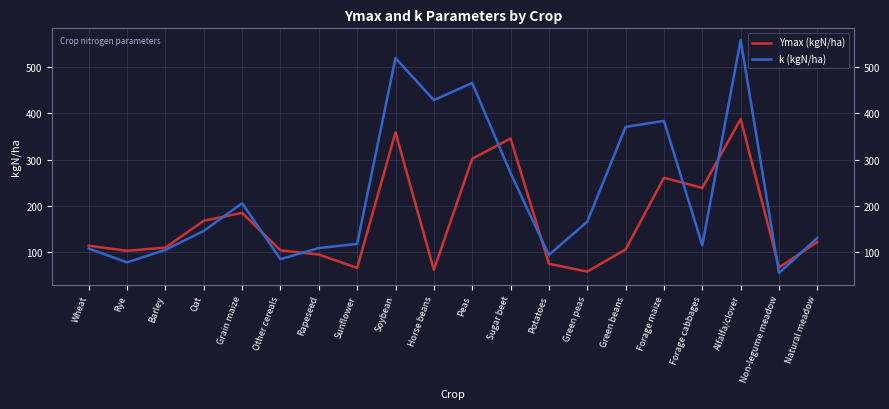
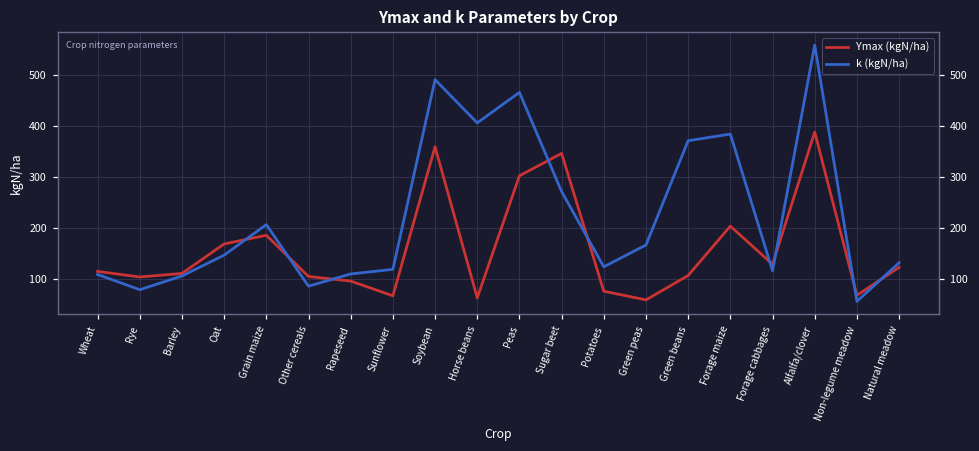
  {
    "Ymax (kgN/ha)": {
      "Wheat": 110,
      "Rye": 100,
      "Oat": 170,
      "Grain maize": 190,
      "Other cereals": 100,
      "Rapeseed": 100,
      "Sunflower": 70,
      "Soybean": 360,
      "Horse beans": 60,
      "Peas": 300,
      "Sugar beet": 350,
      "Potatoes": 80,
      "Green peas": 60,
      "Green beans": 110,
-     "Forage maize": 260,
-     "Forage cabbages": 240,
+     "Forage maize": 200,
+     "Forage cabbages": 130,
      "Alfalfa/clover": 390,
      "Non-legume meadow": 70,
      "Natural meadow": 120
    },
    "k (kgN/ha)": {
      "Wheat": 110,
      "Rye": 80,
      "Oat": 150,
      "Grain maize": 210,
      "Other cereals": 90,
      "Rapeseed": 110,
      "Sunflower": 120,
-     "Soybean": 520,
-     "Horse beans": 430,
+     "Soybean": 490,
+     "Horse beans": 410,
      "Peas": 470,
      "Sugar beet": 270,
-     "Potatoes": 90,
+     "Potatoes": 120,
      "Green peas": 170,
      "Green beans": 370,
      "Forage maize": 380,
      "Forage cabbages": 120,
      "Alfalfa/clover": 560,
      "Non-legume meadow": 60,
      "Natural meadow": 130
    }
  }
